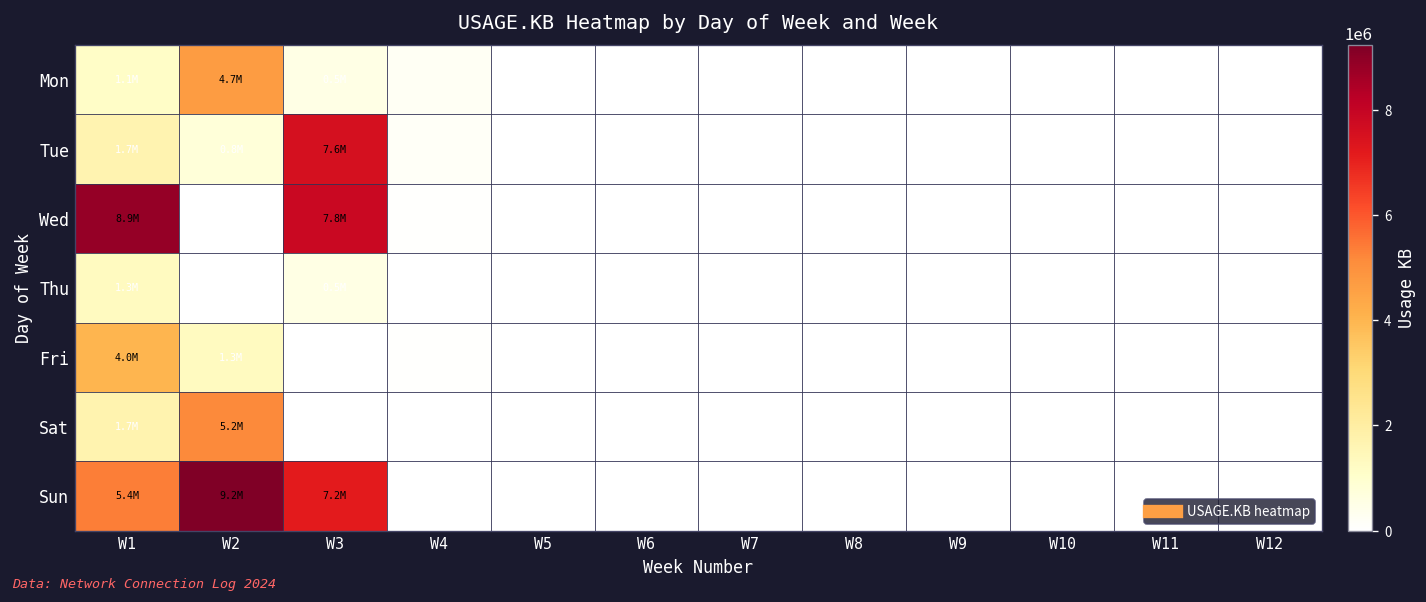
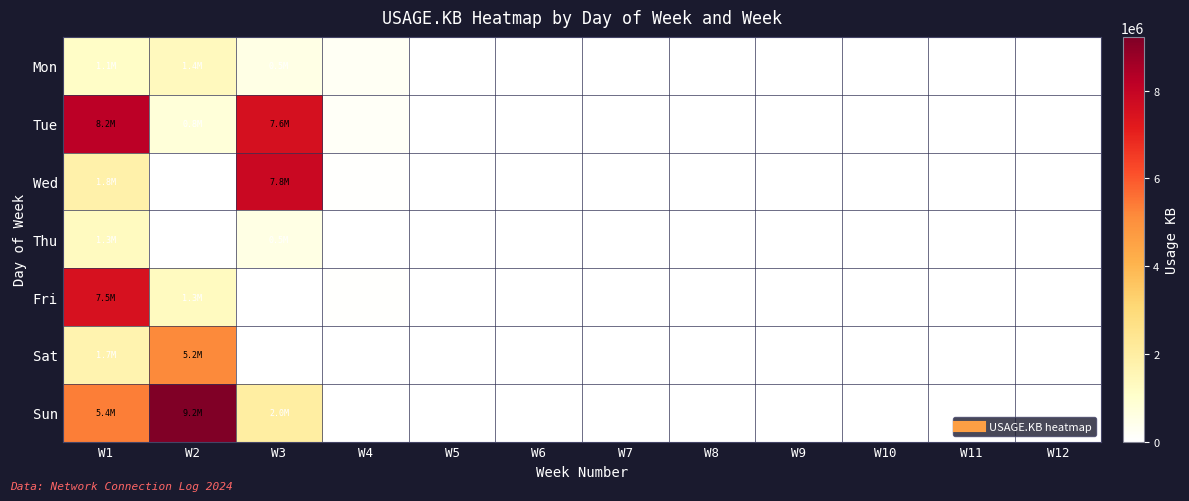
  {
    "Mon": {
      "W1": "1.1M",
-     "W2": "4.7M"
+     "W2": "1.4M"
    },
    "Tue": {
-     "W1": "1.7M",
+     "W1": "8.2M",
      "W3": "7.6M"
    },
    "Wed": {
-     "W1": "8.9M",
+     "W1": "1.8M",
      "W3": "7.8M"
    },
    "Thu": {
      "W1": "1.3M"
    },
    "Fri": {
-     "W1": "4.0M",
+     "W1": "7.5M",
      "W2": "1.3M"
    },
    "Sat": {
      "W1": "1.7M",
      "W2": "5.2M"
    },
    "Sun": {
      "W1": "5.4M",
      "W2": "9.2M",
-     "W3": "7.2M"
+     "W3": "2.0M"
    }
  }
